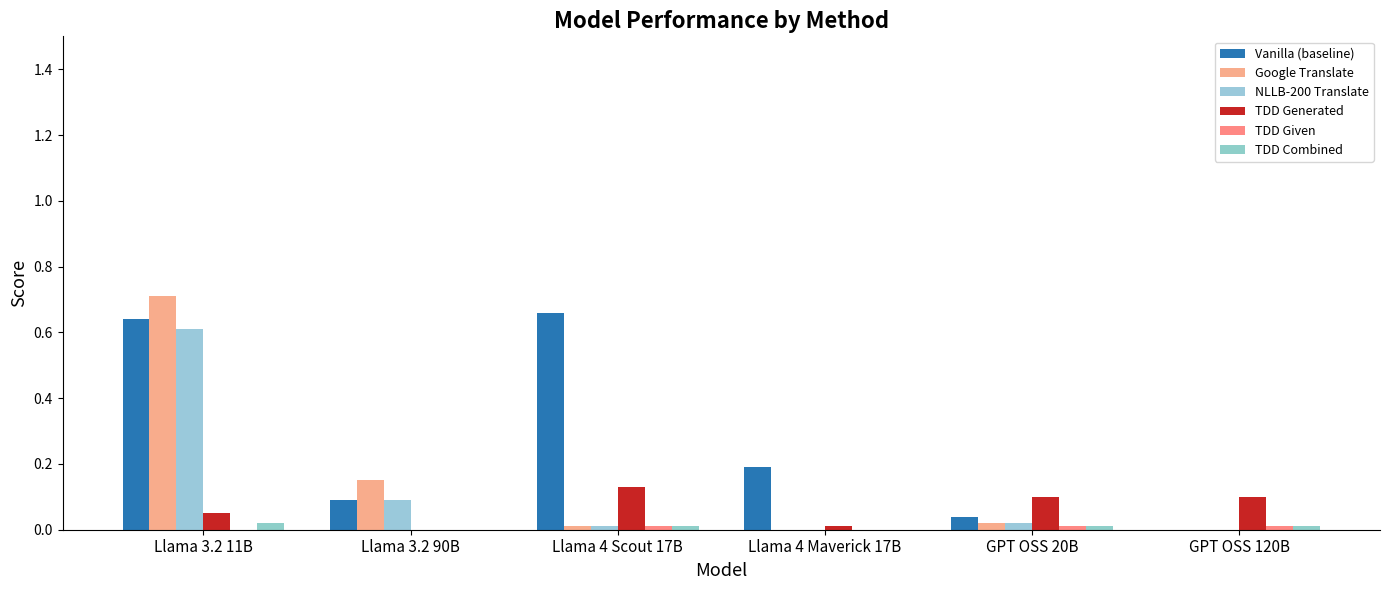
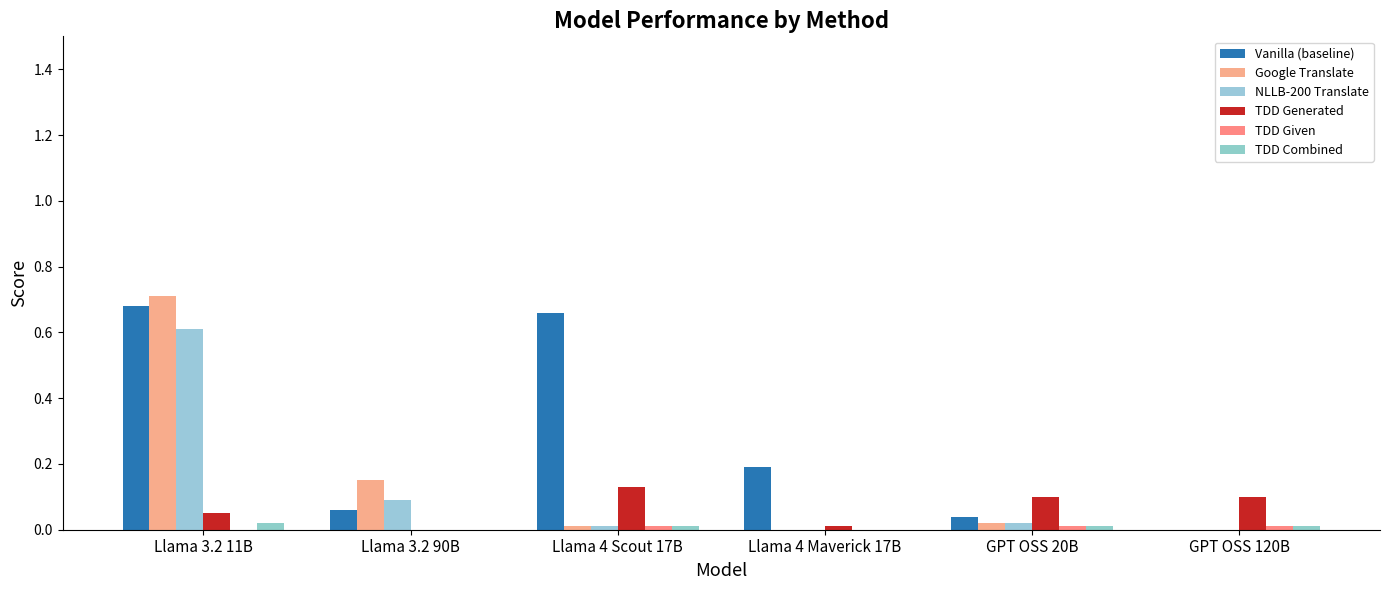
  {
    "Vanilla (baseline)": {
-     "Llama 3.2 11B": 0.64,
-     "Llama 3.2 90B": 0.09,
+     "Llama 3.2 11B": 0.68,
+     "Llama 3.2 90B": 0.06,
      "Llama 4 Scout 17B": 0.66,
      "Llama 4 Maverick 17B": 0.19,
      "GPT OSS 20B": 0.04,
      "GPT OSS 120B": 0.00
    },
    "TDD Generated": {
      "Llama 3.2 11B": 0.05,
      "Llama 3.2 90B": 0.00,
      "Llama 4 Scout 17B": 0.13,
      "Llama 4 Maverick 17B": 0.01,
      "GPT OSS 20B": 0.10,
      "GPT OSS 120B": 0.10
    }
  }
